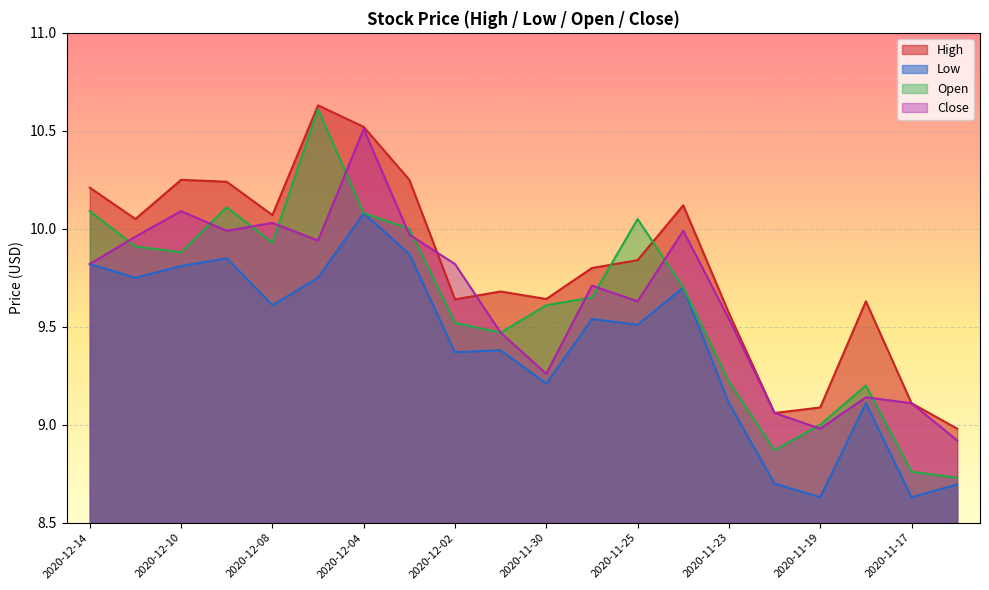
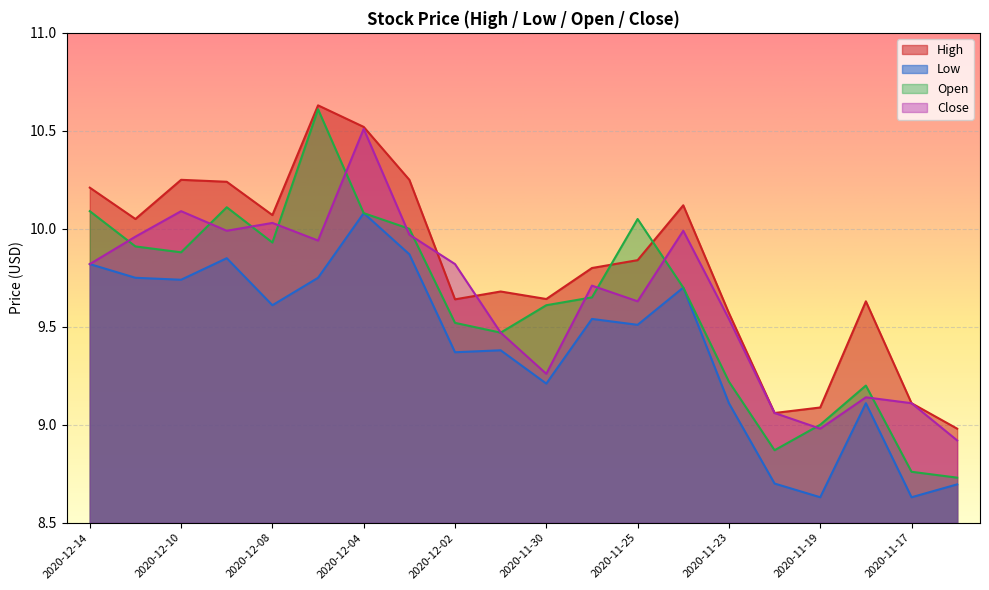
  {
    "High": {
      "2020-12-14": 10.21,
      "2020-12-10": 10.25,
      "2020-12-08": 10.07,
      "2020-12-02": 9.64,
      "2020-11-30": 9.64,
      "2020-11-25": 9.84,
      "2020-11-23": 9.57,
      "2020-11-19": 9.09
    },
    "Low": {
-     "2020-12-10": 9.81,
+     "2020-12-10": 9.74,
      "2020-12-08": 9.61,
      "2020-12-02": 9.37,
      "2020-11-30": 9.21,
      "2020-11-25": 9.51,
      "2020-11-23": 9.11,
      "2020-11-19": 8.63,
      "2020-11-17": 8.63
    },
    "Open": {
      "2020-12-14": 10.09,
      "2020-12-10": 9.88,
      "2020-12-08": 9.93,
      "2020-12-02": 9.52,
      "2020-11-30": 9.61,
      "2020-11-25": 10.05,
      "2020-11-23": 9.22,
      "2020-11-19": 9.00,
      "2020-11-17": 8.76
    },
    "Close": {
      "2020-12-10": 10.09,
      "2020-12-08": 10.03,
      "2020-12-02": 9.82,
      "2020-11-30": 9.26,
      "2020-11-25": 9.63,
      "2020-11-23": 9.54,
      "2020-11-19": 8.98
    }
  }
